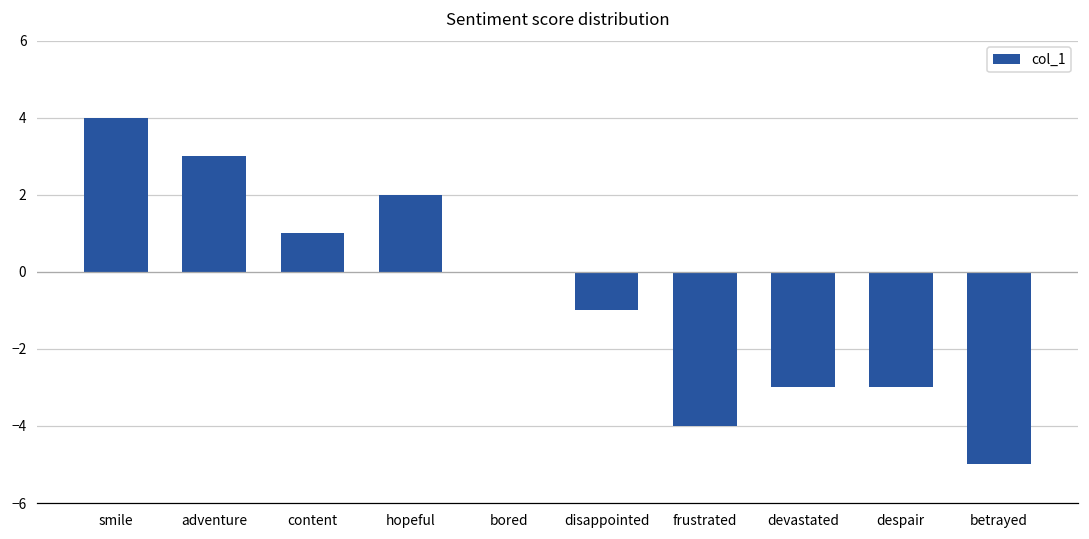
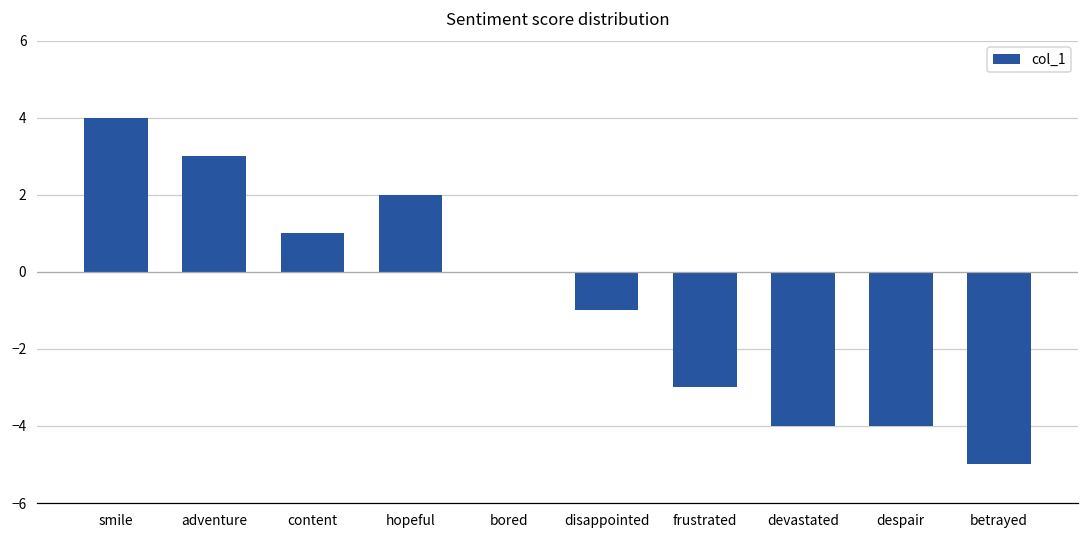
  {
    "smile": 4,
    "adventure": 3,
    "content": 1,
    "hopeful": 2,
    "bored": 0,
    "disappointed": -1,
-   "frustrated": -4,
-   "devastated": -3,
-   "despair": -3,
+   "frustrated": -3,
+   "devastated": -4,
+   "despair": -4,
    "betrayed": -5
  }
